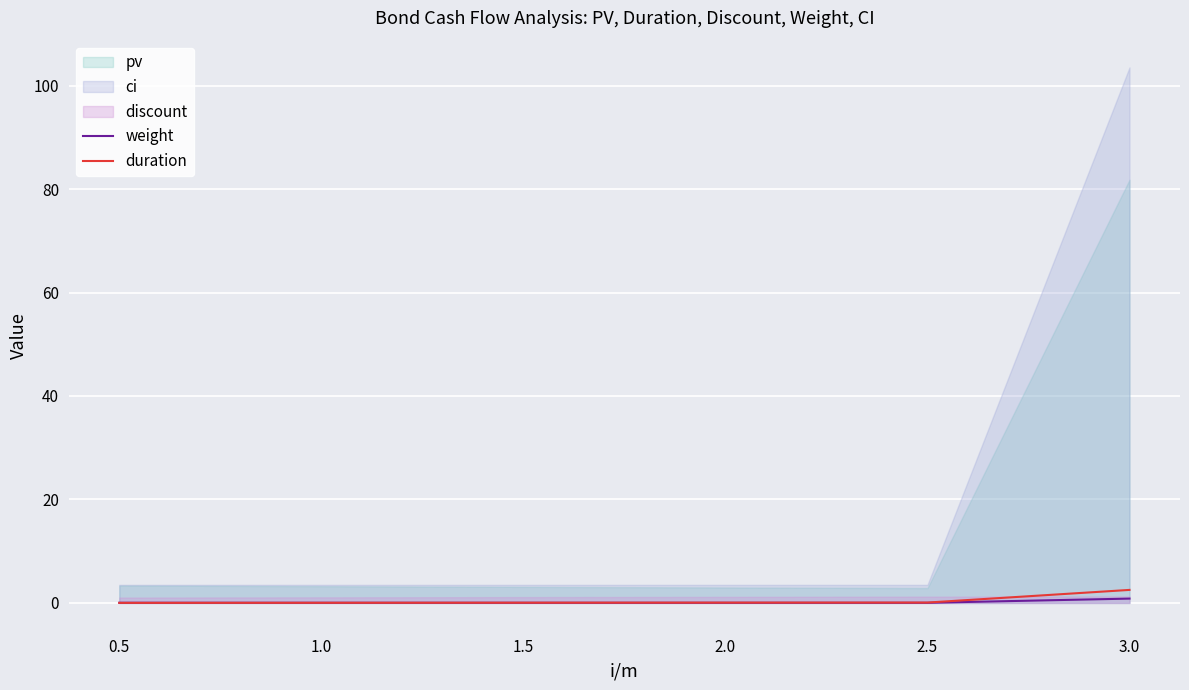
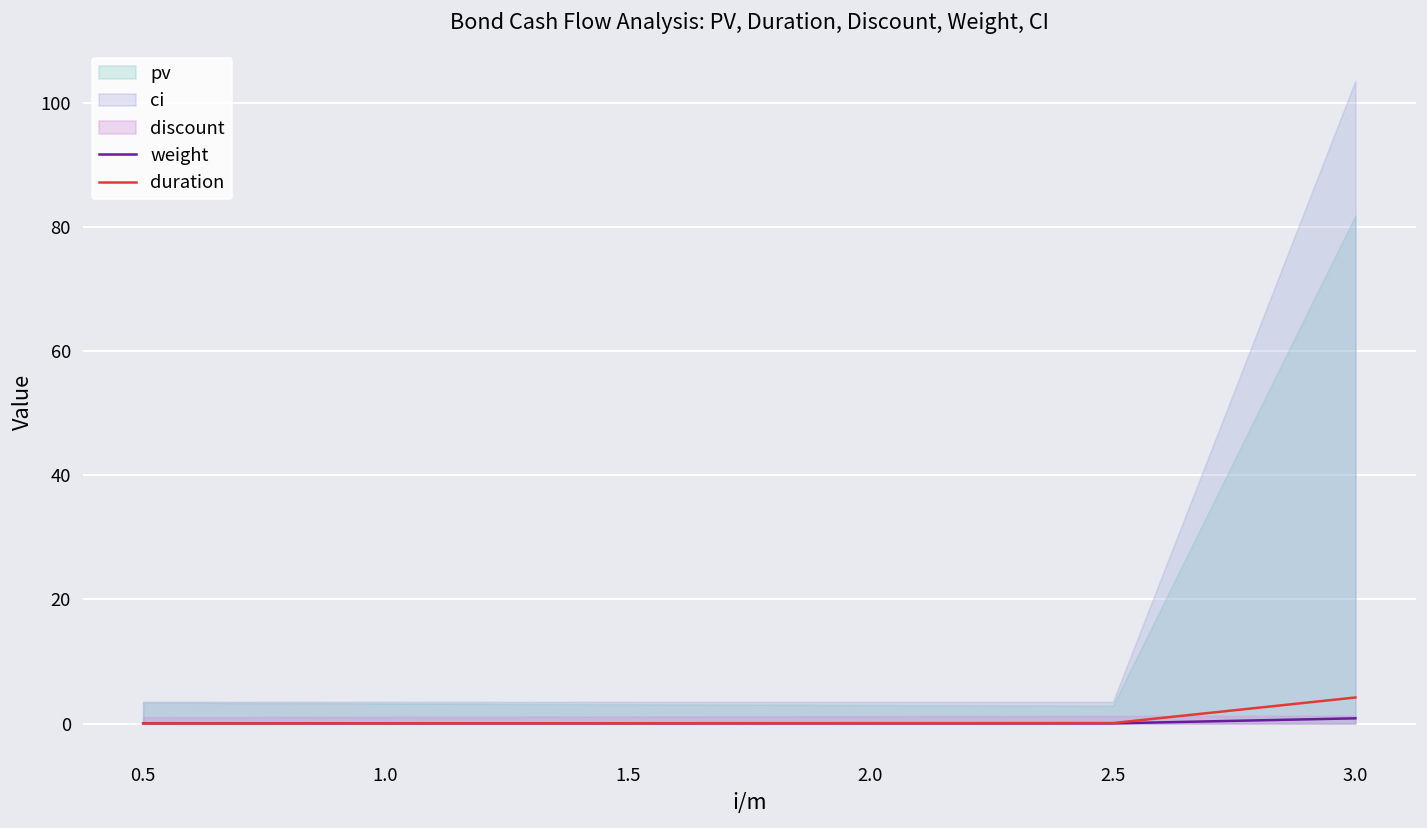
  {
    "duration": {
-     "3.0": 3
+     "3.0": 4
    }
  }
